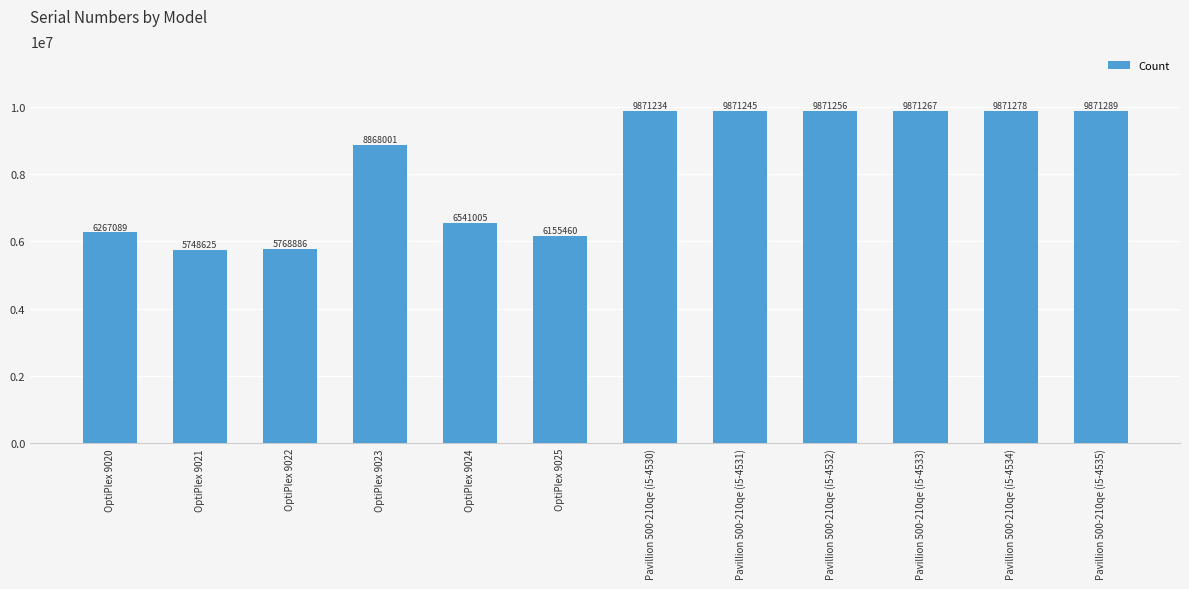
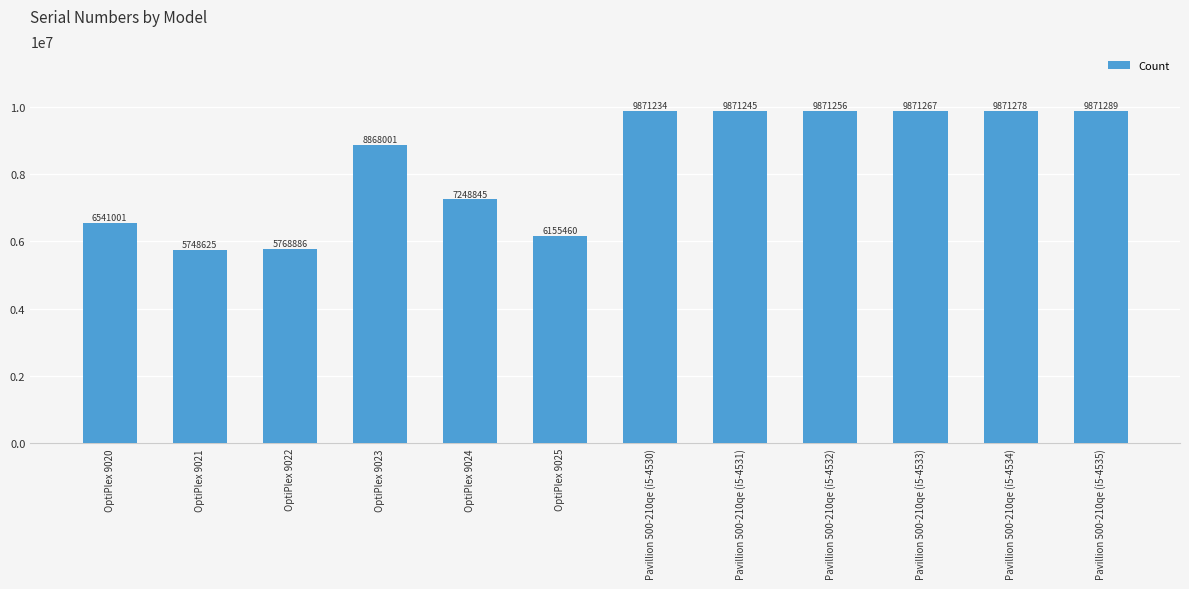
  {
-   "OptiPlex 9020": 6267089,
+   "OptiPlex 9020": 6541001,
    "OptiPlex 9021": 5748625,
    "OptiPlex 9022": 5768886,
    "OptiPlex 9023": 8868001,
-   "OptiPlex 9024": 6541005,
+   "OptiPlex 9024": 7248845,
    "OptiPlex 9025": 6155460,
    "Pavillion 500-210qe (i5-4530)": 9871234,
    "Pavillion 500-210qe (i5-4531)": 9871245,
    "Pavillion 500-210qe (i5-4532)": 9871256,
    "Pavillion 500-210qe (i5-4533)": 9871267,
    "Pavillion 500-210qe (i5-4534)": 9871278,
    "Pavillion 500-210qe (i5-4535)": 9871289
  }
